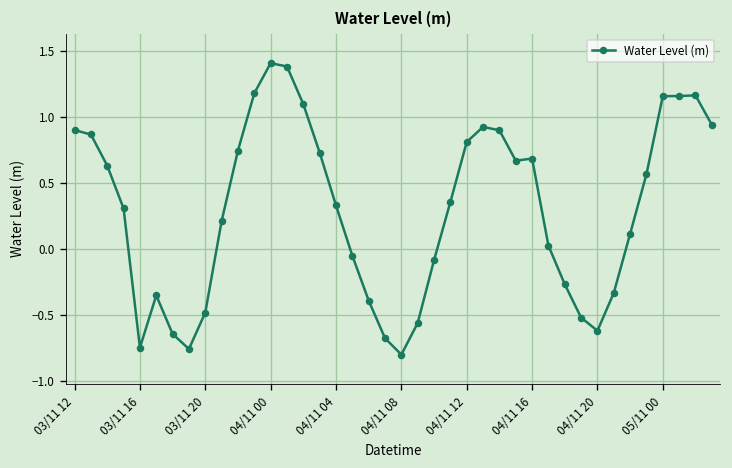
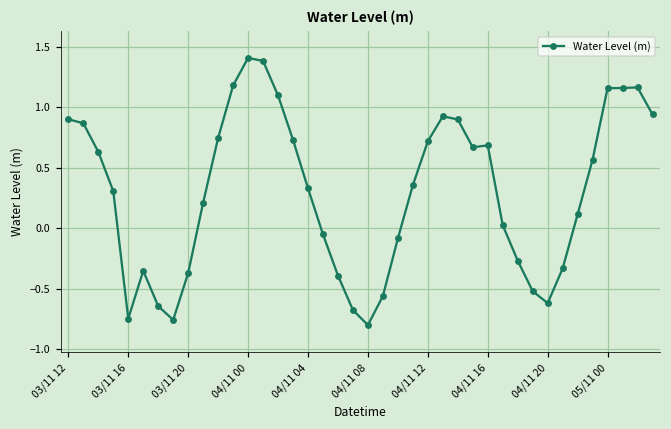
  {
    "03/11 12": 0.90,
    "03/11 16": -0.75,
-   "03/11 20": -0.48,
+   "03/11 20": -0.37,
    "04/11 00": 1.41,
    "04/11 04": 0.33,
    "04/11 08": -0.80,
-   "04/11 12": 0.81,
+   "04/11 12": 0.72,
    "04/11 16": 0.68,
    "04/11 20": -0.62,
    "05/11 00": 1.16
  }
